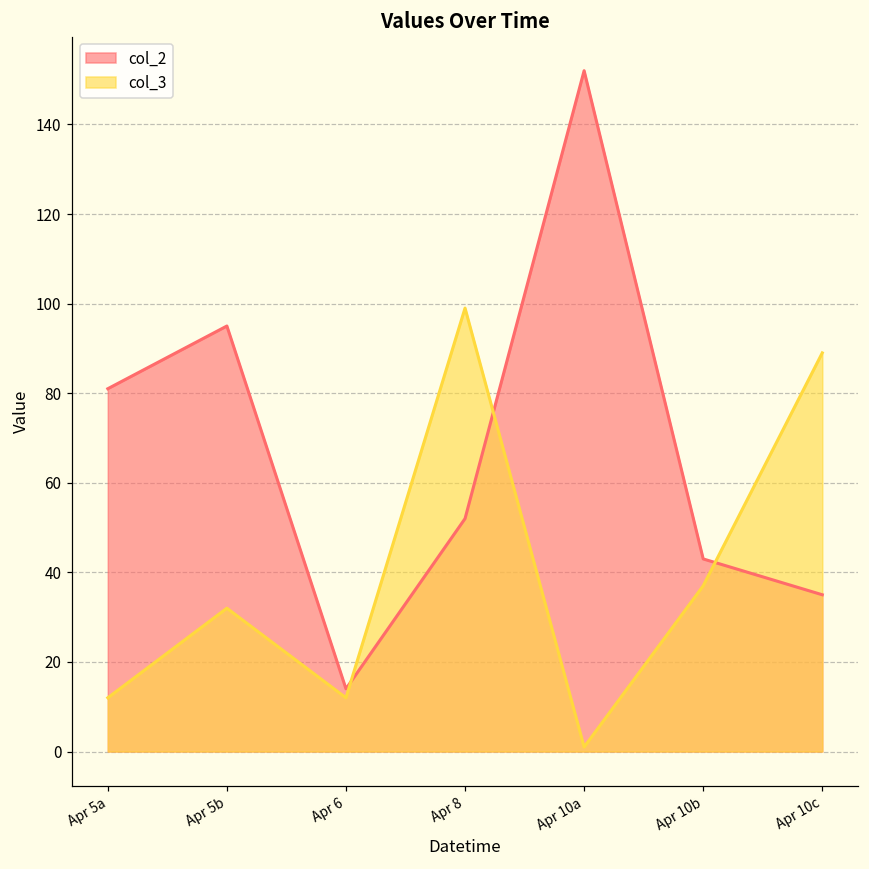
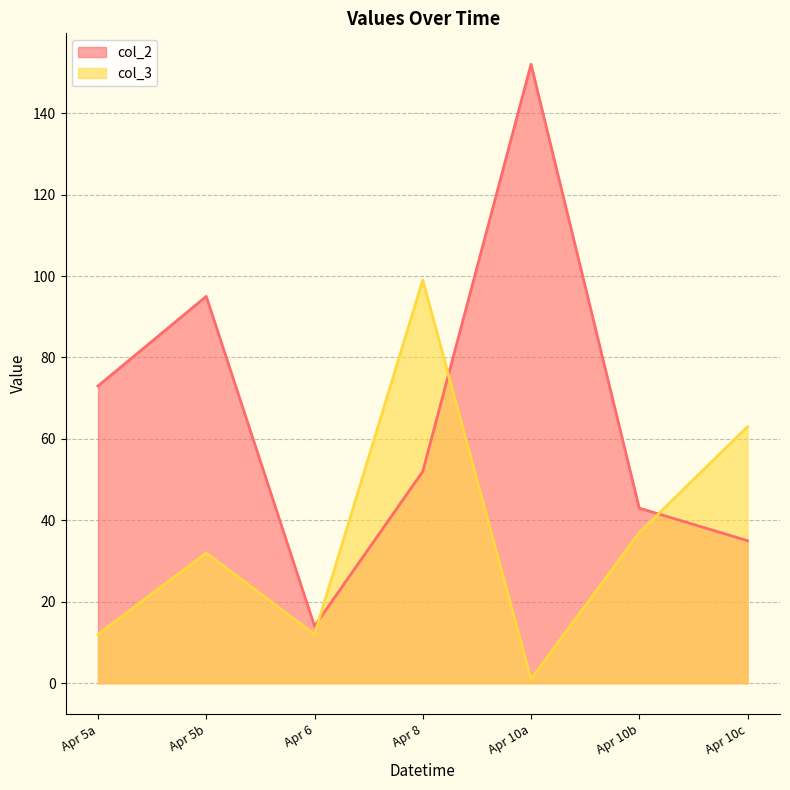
  {
    "col_2": {
-     "Apr 5a": 81,
+     "Apr 5a": 73,
      "Apr 5b": 95,
      "Apr 6": 14,
      "Apr 8": 52,
      "Apr 10a": 152,
      "Apr 10b": 43,
      "Apr 10c": 35
    },
    "col_3": {
      "Apr 5a": 12,
      "Apr 5b": 32,
      "Apr 6": 12,
      "Apr 8": 99,
      "Apr 10a": 1,
      "Apr 10b": 37,
-     "Apr 10c": 89
+     "Apr 10c": 63
    }
  }
